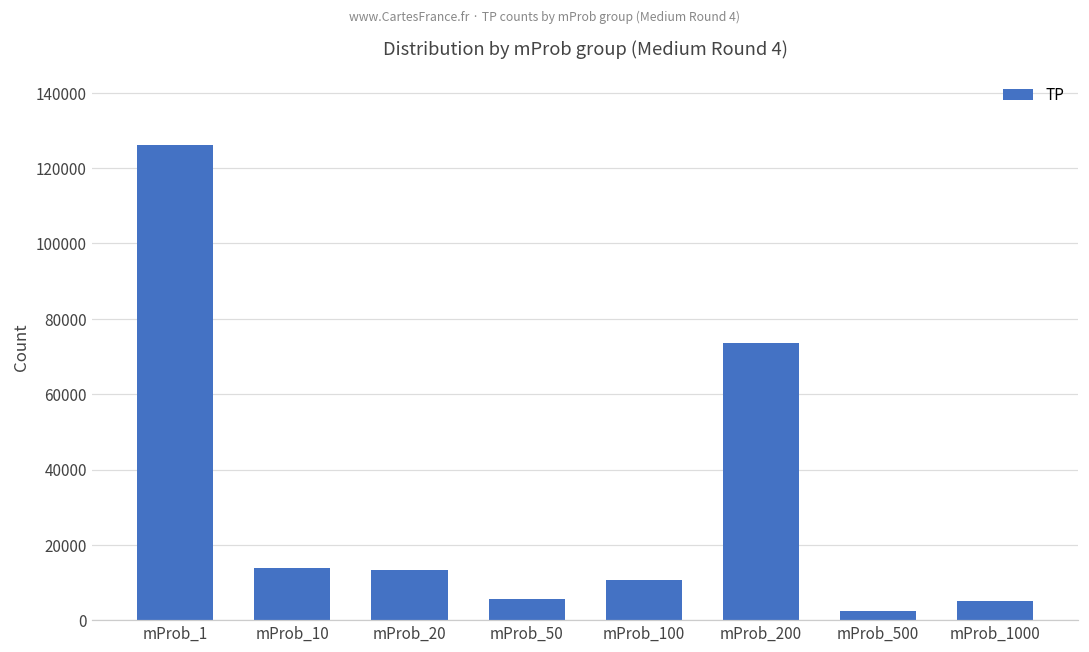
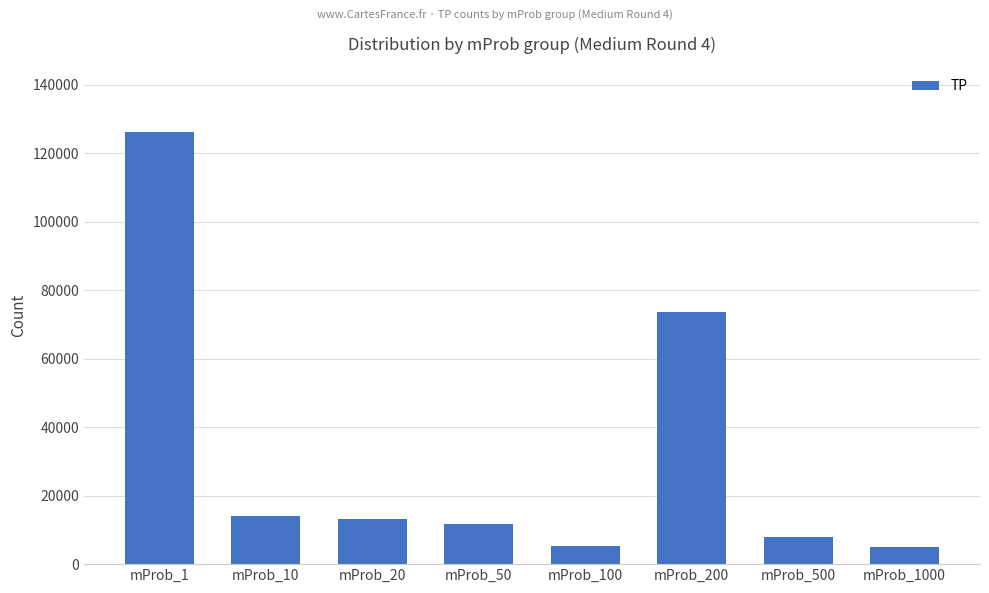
  {
    "mProb_1": 126000,
    "mProb_10": 14000,
    "mProb_20": 13000,
-   "mProb_50": 6000,
-   "mProb_100": 11000,
+   "mProb_50": 12000,
+   "mProb_100": 5000,
    "mProb_200": 74000,
-   "mProb_500": 2000,
+   "mProb_500": 8000,
    "mProb_1000": 5000
  }
